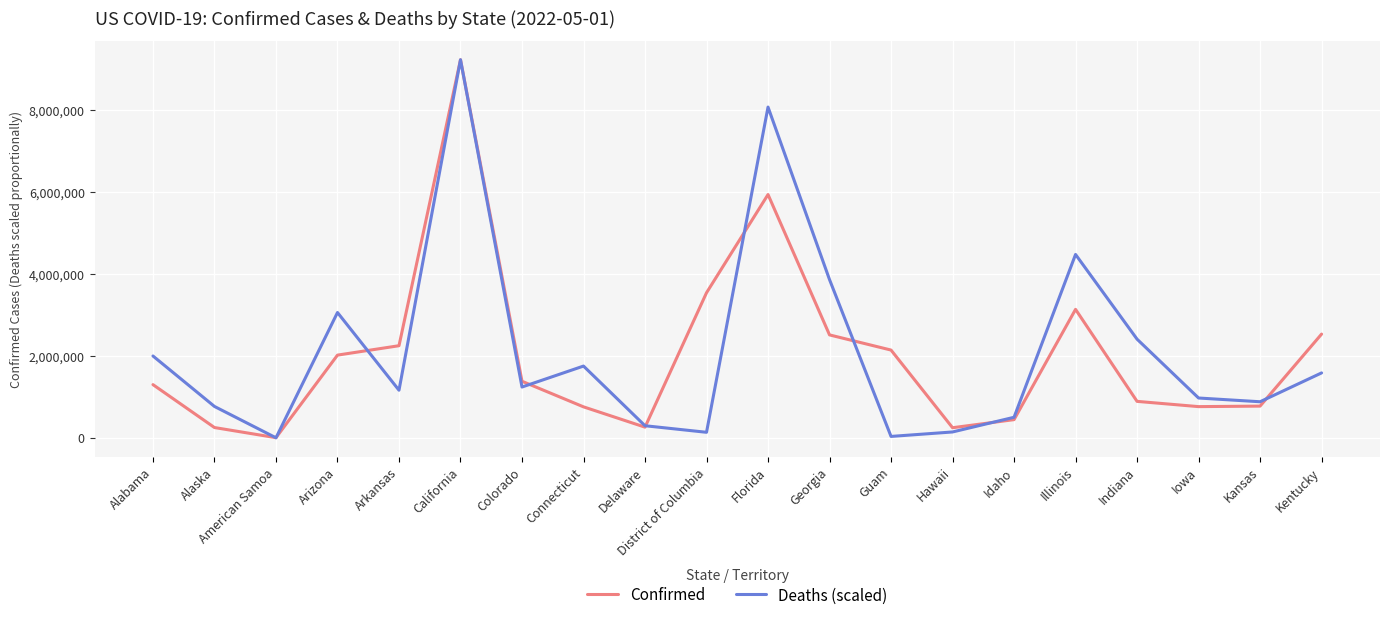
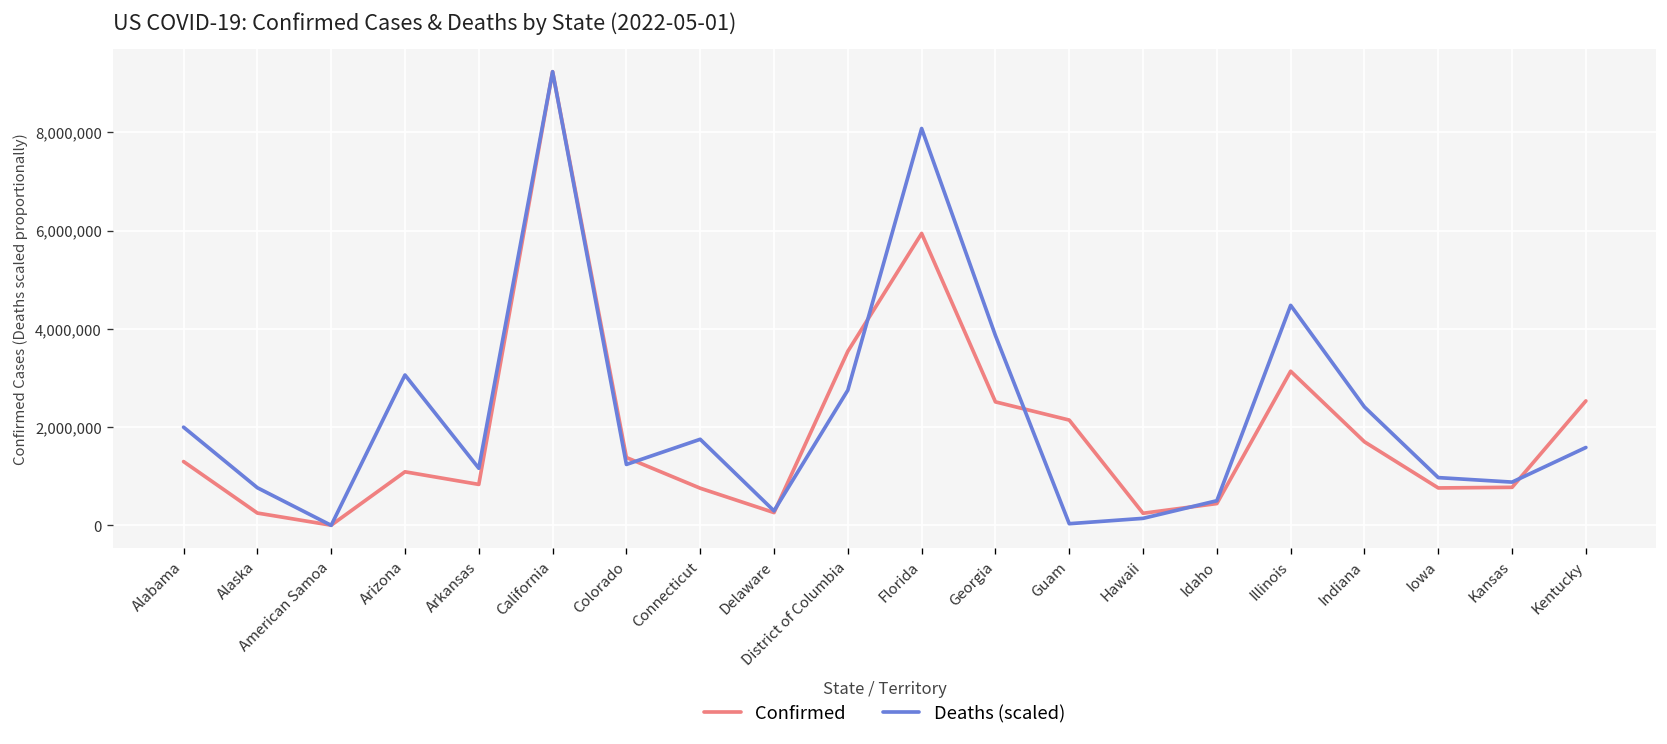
  {
    "Confirmed": {
      "Alabama": "1,300,000",
      "Alaska": "300,000",
-     "Arizona": "2,000,000",
-     "Arkansas": "2,300,000",
+     "Arizona": "1,100,000",
+     "Arkansas": "800,000",
      "Colorado": "1,400,000",
      "Connecticut": "800,000",
      "District of Columbia": "3,500,000",
      "Florida": "5,900,000",
      "Georgia": "2,500,000",
      "Guam": "2,100,000",
      "Hawaii": "200,000",
      "Illinois": "3,100,000",
-     "Indiana": "900,000",
+     "Indiana": "1,700,000",
      "Iowa": "800,000",
      "Kansas": "800,000",
      "Kentucky": "2,500,000"
    },
    "Deaths (scaled)": {
      "Alabama": "2,000,000",
      "Alaska": "800,000",
      "Arizona": "3,100,000",
      "Arkansas": "1,200,000",
      "Colorado": "1,200,000",
      "Connecticut": "1,800,000",
-     "District of Columbia": "100,000",
+     "District of Columbia": "2,800,000",
      "Florida": "8,100,000",
      "Georgia": "3,900,000",
      "Guam": "0",
      "Hawaii": "100,000",
      "Illinois": "4,500,000",
      "Indiana": "2,400,000",
      "Iowa": "1,000,000",
      "Kansas": "900,000",
      "Kentucky": "1,600,000"
    }
  }
